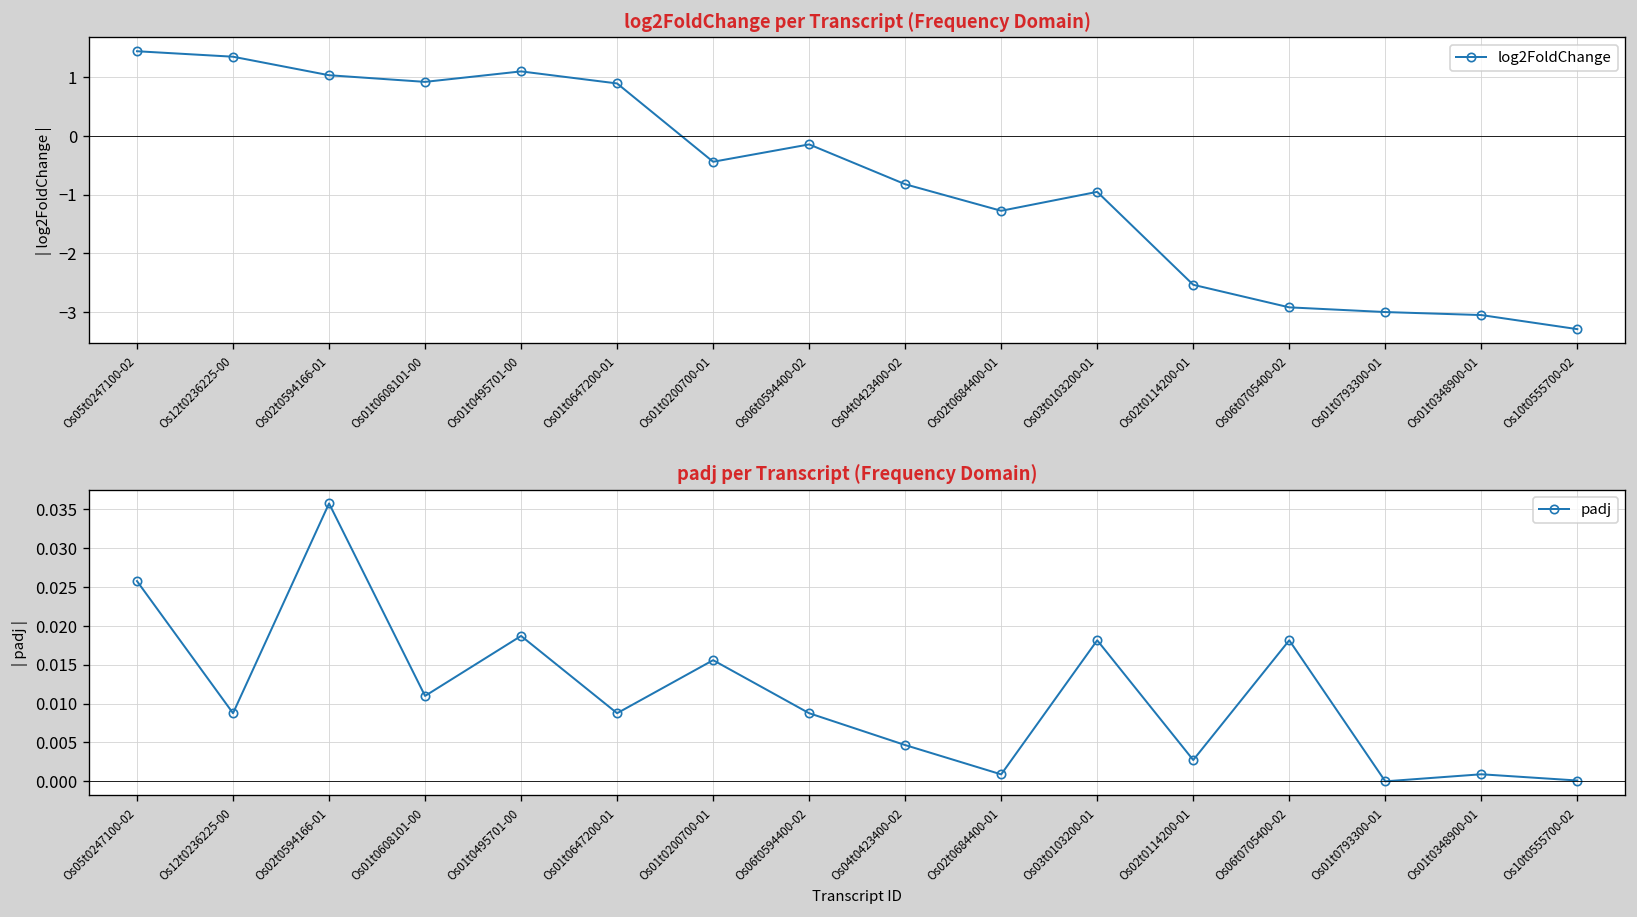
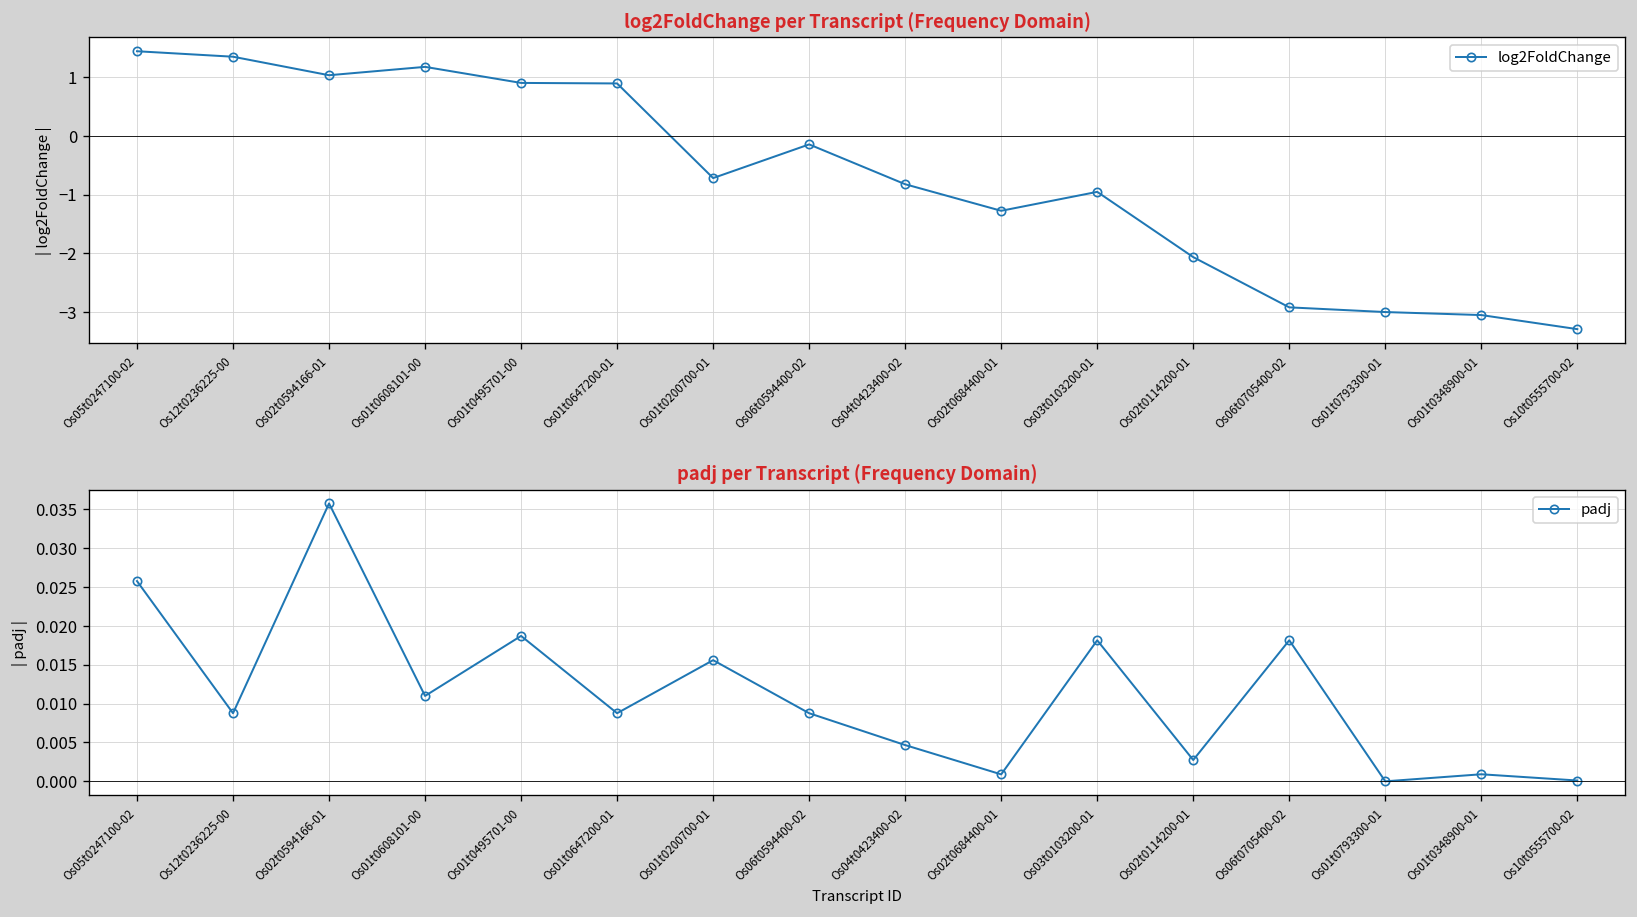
  {
    "log2FoldChange per Transcript (Frequency Domain)": {
      "Os05t0247100-02": 1.4,
      "Os12t0236225-00": 1.3,
      "Os02t0594166-01": 1.0,
-     "Os01t0608101-00": 0.9,
-     "Os01t0495701-00": 1.1,
+     "Os01t0608101-00": 1.2,
+     "Os01t0495701-00": 0.9,
      "Os01t0647200-01": 0.9,
-     "Os01t0200700-01": -0.4,
+     "Os01t0200700-01": -0.7,
      "Os06t0594400-02": -0.1,
      "Os04t0423400-02": -0.8,
      "Os02t0684400-01": -1.3,
      "Os03t0103200-01": -1.0,
-     "Os02t0114200-01": -2.5,
+     "Os02t0114200-01": -2.1,
      "Os06t0705400-02": -2.9,
      "Os01t0793300-01": -3.0,
      "Os01t0348900-01": -3.1,
      "Os10t0555700-02": -3.3
    },
    "padj per Transcript (Frequency Domain)": {
      "Os05t0247100-02": 0.026,
      "Os12t0236225-00": 0.009,
      "Os02t0594166-01": 0.036,
      "Os01t0608101-00": 0.011,
      "Os01t0495701-00": 0.019,
      "Os01t0647200-01": 0.009,
      "Os01t0200700-01": 0.016,
      "Os06t0594400-02": 0.009,
      "Os04t0423400-02": 0.005,
      "Os02t0684400-01": 0.001,
      "Os03t0103200-01": 0.018,
      "Os02t0114200-01": 0.003,
      "Os06t0705400-02": 0.018,
      "Os01t0793300-01": 0.000,
      "Os01t0348900-01": 0.001,
      "Os10t0555700-02": 0.000
    }
  }
